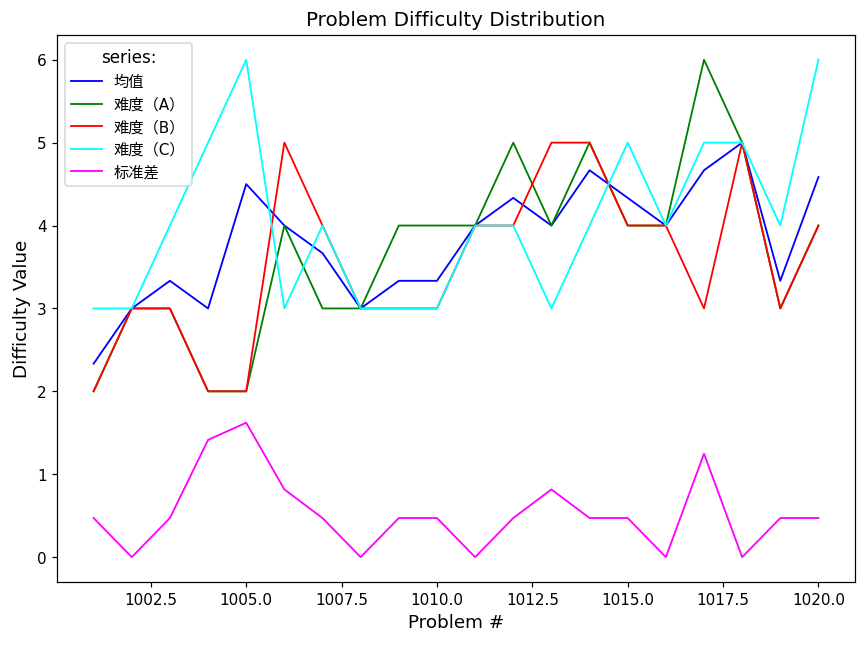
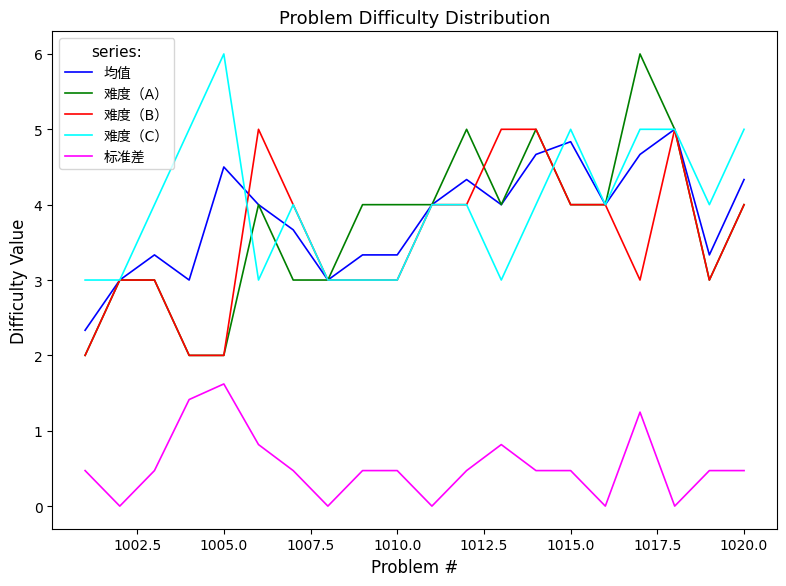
  {
    "均值": {
      "1005.0": 4.5,
      "1010.0": 3.3,
-     "1015.0": 4.3,
-     "1020.0": 4.6
+     "1015.0": 4.8,
+     "1020.0": 4.3
    },
    "难度（A）": {
      "1010.0": 4.0
    },
    "难度（C）": {
      "1005.0": 6,
      "1015.0": 5,
-     "1020.0": 6
+     "1020.0": 5
    },
    "标准差": {
      "1005.0": 1.6,
      "1010.0": 0.5,
      "1015.0": 0.5,
      "1020.0": 0.5
    }
  }
